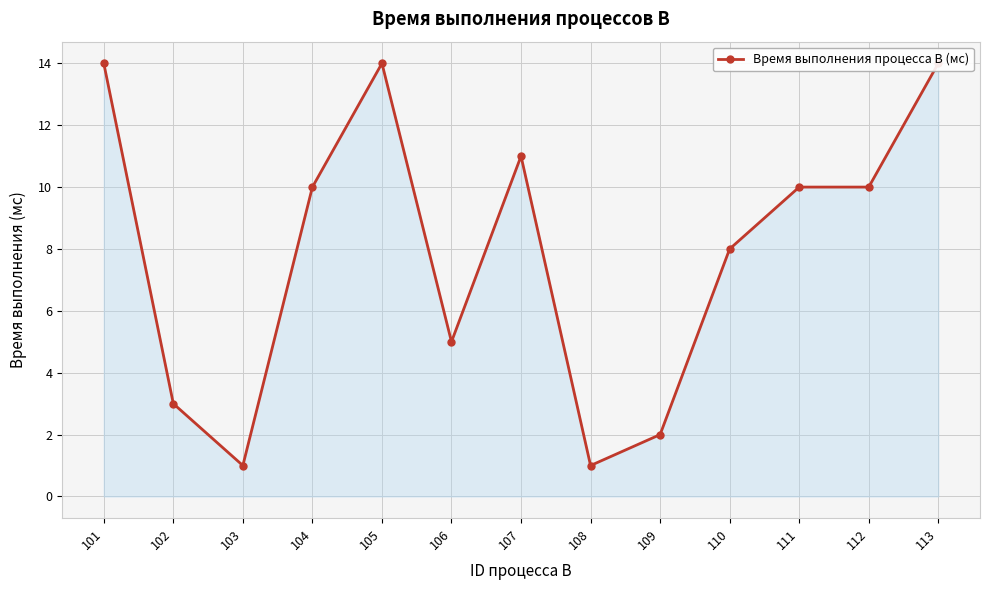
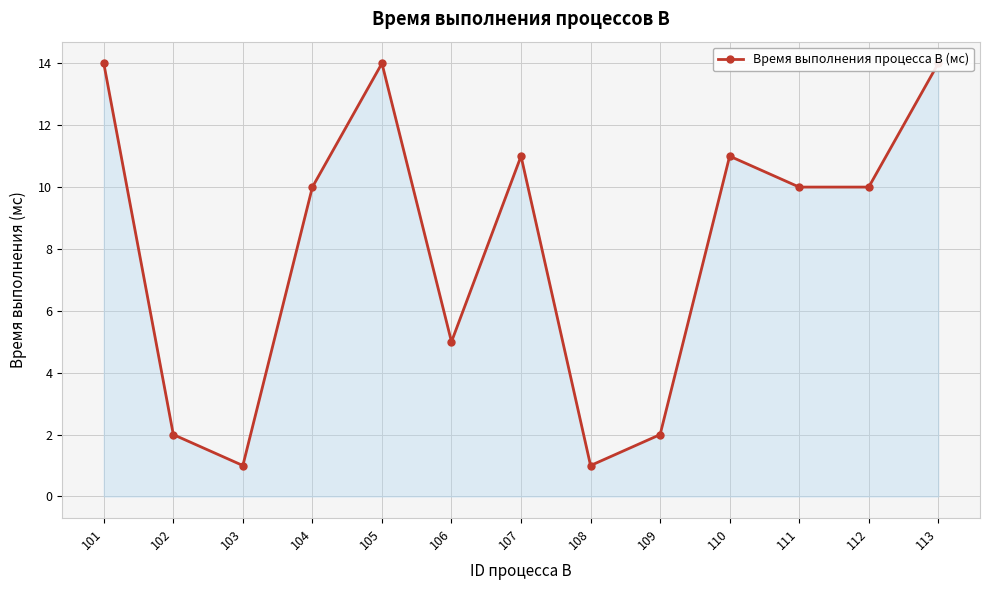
  {
    "101": 14,
-   "102": 3,
+   "102": 2,
    "103": 1,
    "104": 10,
    "105": 14,
    "106": 5,
    "107": 11,
    "108": 1,
    "109": 2,
-   "110": 8,
+   "110": 11,
    "111": 10,
    "112": 10
  }
